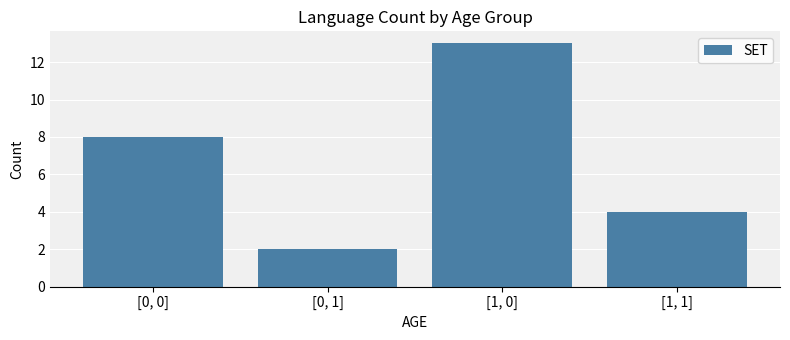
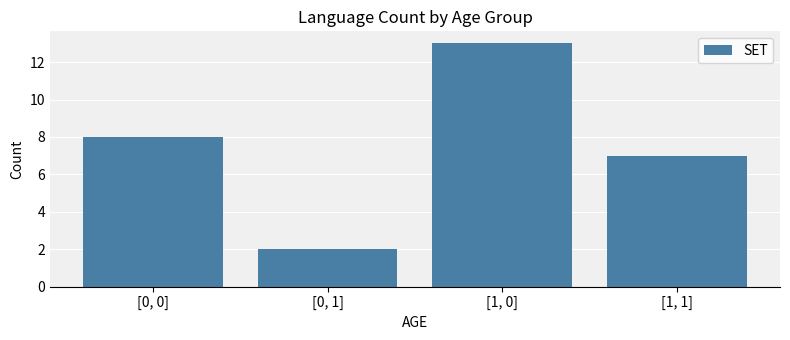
  {
    "[0, 0]": 8,
    "[0, 1]": 2,
    "[1, 0]": 13,
-   "[1, 1]": 4
+   "[1, 1]": 7
  }
